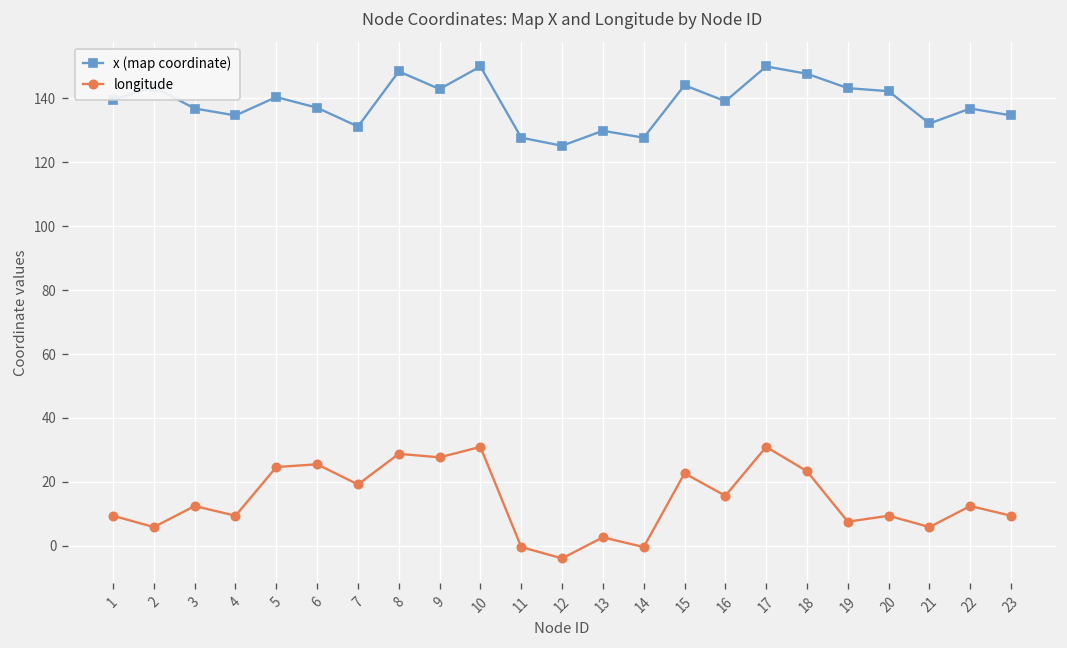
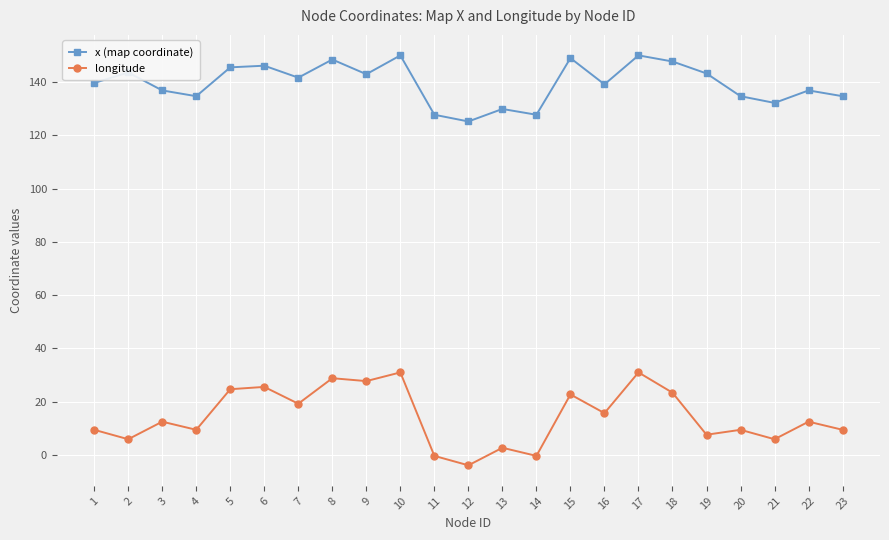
  {
    "x (map coordinate)": {
      "1": 140,
      "3": 137,
      "4": 135,
-     "5": 140,
-     "6": 137,
-     "7": 131,
+     "5": 146,
+     "6": 146,
+     "7": 142,
      "8": 148,
      "9": 143,
      "10": 150,
      "11": 128,
      "12": 125,
      "13": 130,
      "14": 128,
-     "15": 144,
+     "15": 149,
      "16": 139,
      "17": 150,
      "18": 148,
      "19": 143,
-     "20": 142,
+     "20": 135,
      "21": 132,
      "22": 137,
      "23": 135
    },
    "longitude": {
      "1": 9,
      "2": 6,
      "3": 12,
      "4": 9,
      "5": 25,
      "6": 25,
      "7": 19,
      "8": 29,
      "9": 28,
      "10": 31,
      "11": 0,
      "12": -4,
      "13": 3,
      "14": 0,
      "15": 23,
      "16": 16,
      "17": 31,
      "18": 23,
      "19": 8,
      "20": 9,
      "21": 6,
      "22": 12,
      "23": 9
    }
  }
